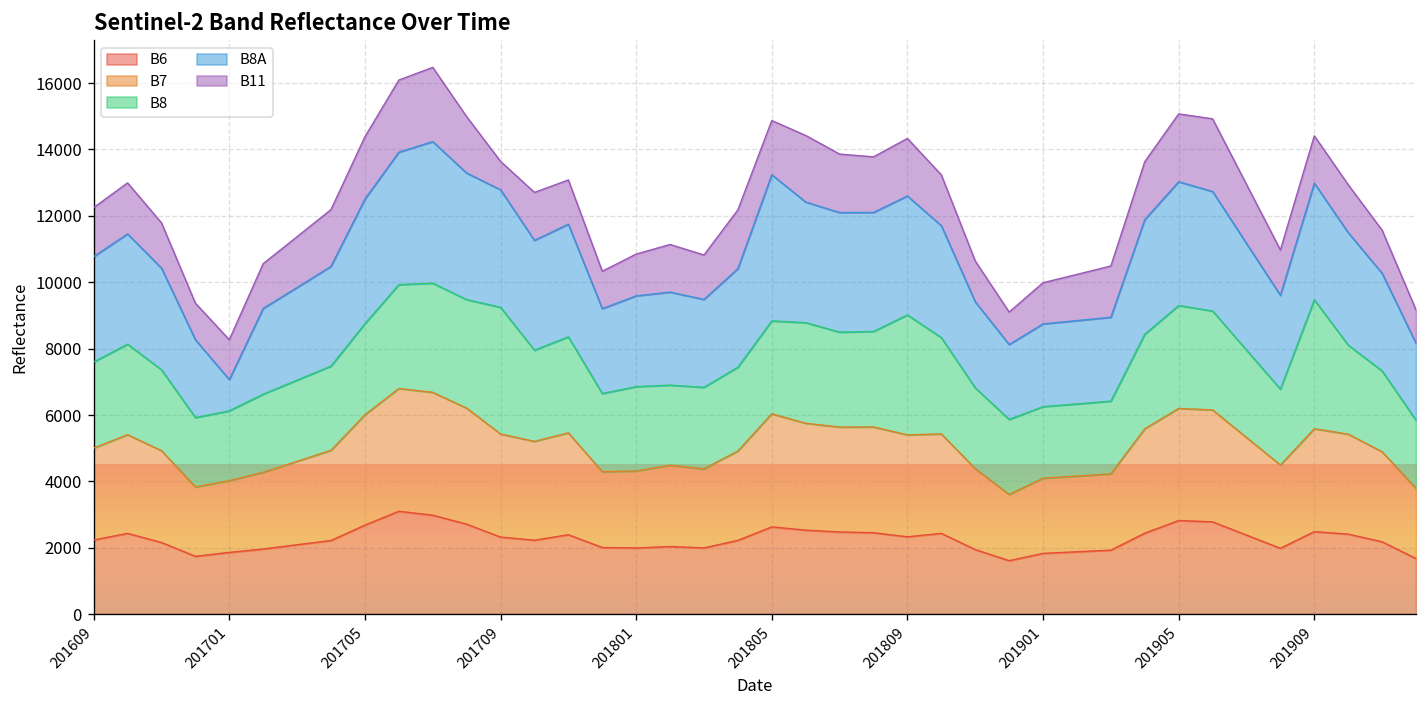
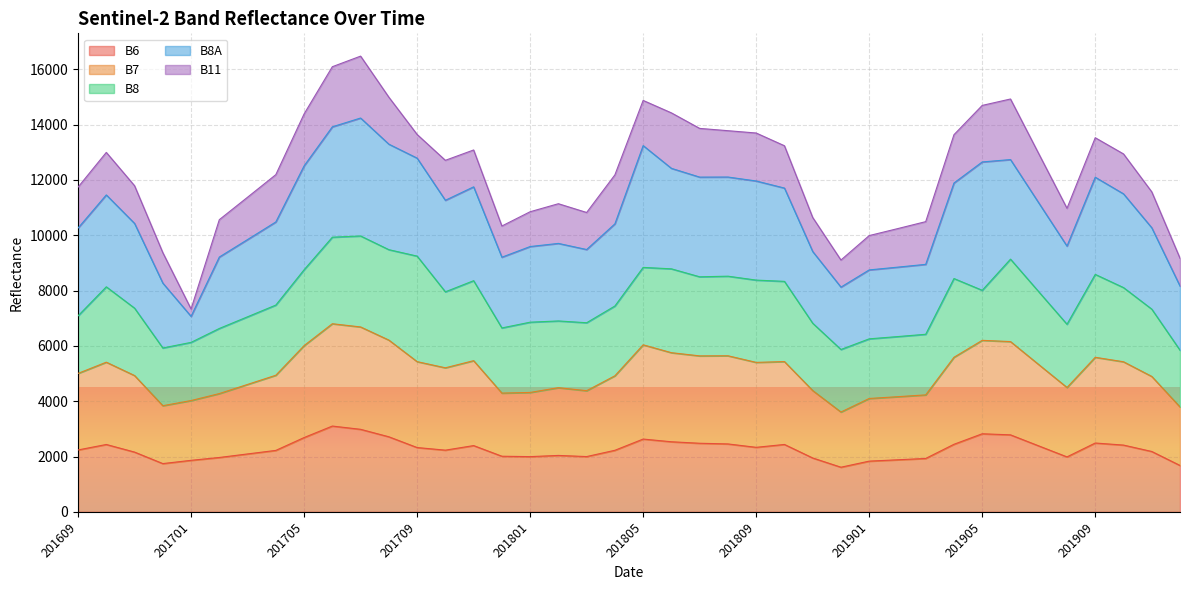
  {
    "B8": {
-     "201609": 2600,
+     "201609": 2100,
      "201701": 2100,
      "201705": 2700,
      "201709": 3800,
      "201801": 2500,
      "201805": 2800,
-     "201809": 3600,
+     "201809": 3000,
      "201901": 2200,
-     "201905": 3100,
-     "201909": 3900
+     "201905": 1800,
+     "201909": 3000
    },
    "B8A": {
      "201609": 3200,
      "201701": 900,
      "201705": 3800,
      "201709": 3500,
      "201801": 2700,
      "201805": 4400,
      "201809": 3600,
      "201901": 2500,
-     "201905": 3700,
+     "201905": 4600,
      "201909": 3500
    },
    "B11": {
      "201609": 1500,
-     "201701": 1200,
+     "201701": 300,
      "201705": 1900,
      "201709": 900,
      "201801": 1300,
      "201805": 1600,
      "201809": 1700,
      "201901": 1200,
      "201905": 2000,
      "201909": 1400
    }
  }
